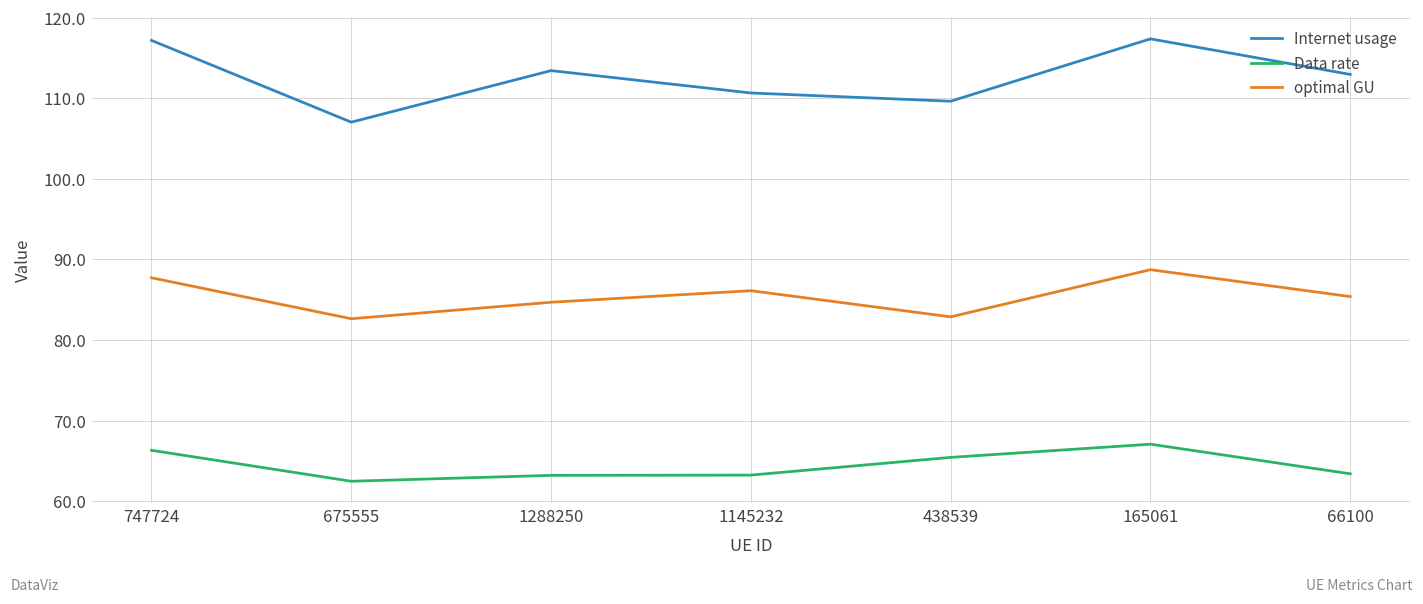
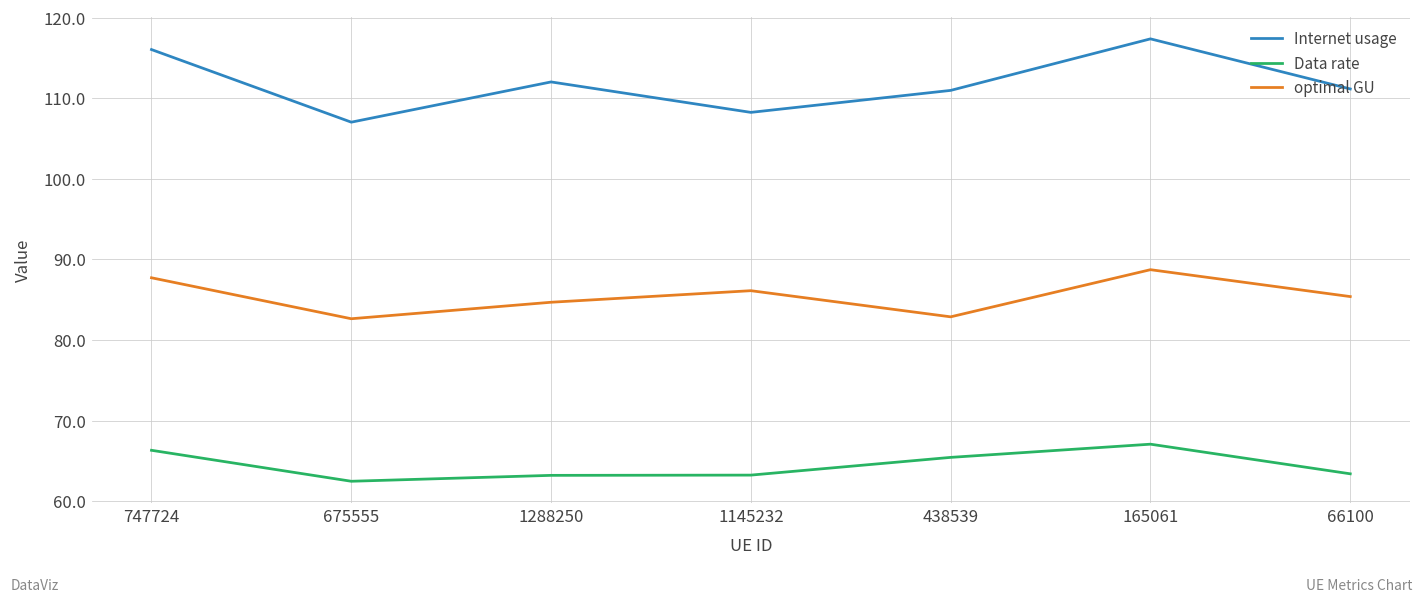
  {
    "Internet usage": {
-     "747724": 117,
+     "747724": 116,
      "675555": 107,
-     "1288250": 113,
-     "1145232": 111,
-     "438539": 110,
+     "1288250": 112,
+     "1145232": 108,
+     "438539": 111,
      "165061": 117,
-     "66100": 113
+     "66100": 111
    },
    "Data rate": {
      "747724": 66,
      "675555": 62,
      "1288250": 63,
      "1145232": 63,
      "438539": 65,
      "165061": 67,
      "66100": 63
    },
    "optimal GU": {
      "747724": 88,
      "675555": 83,
      "1288250": 85,
      "1145232": 86,
      "438539": 83,
      "165061": 89,
      "66100": 85
    }
  }
